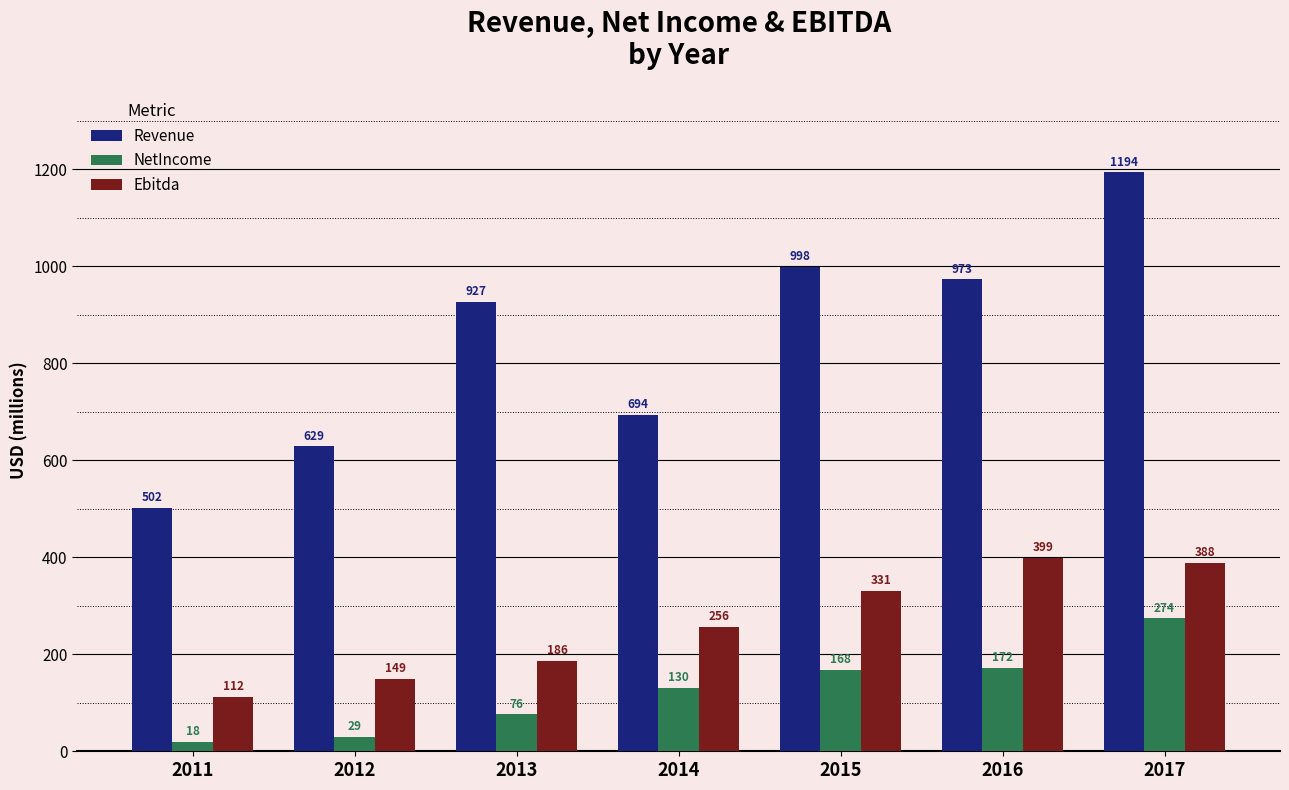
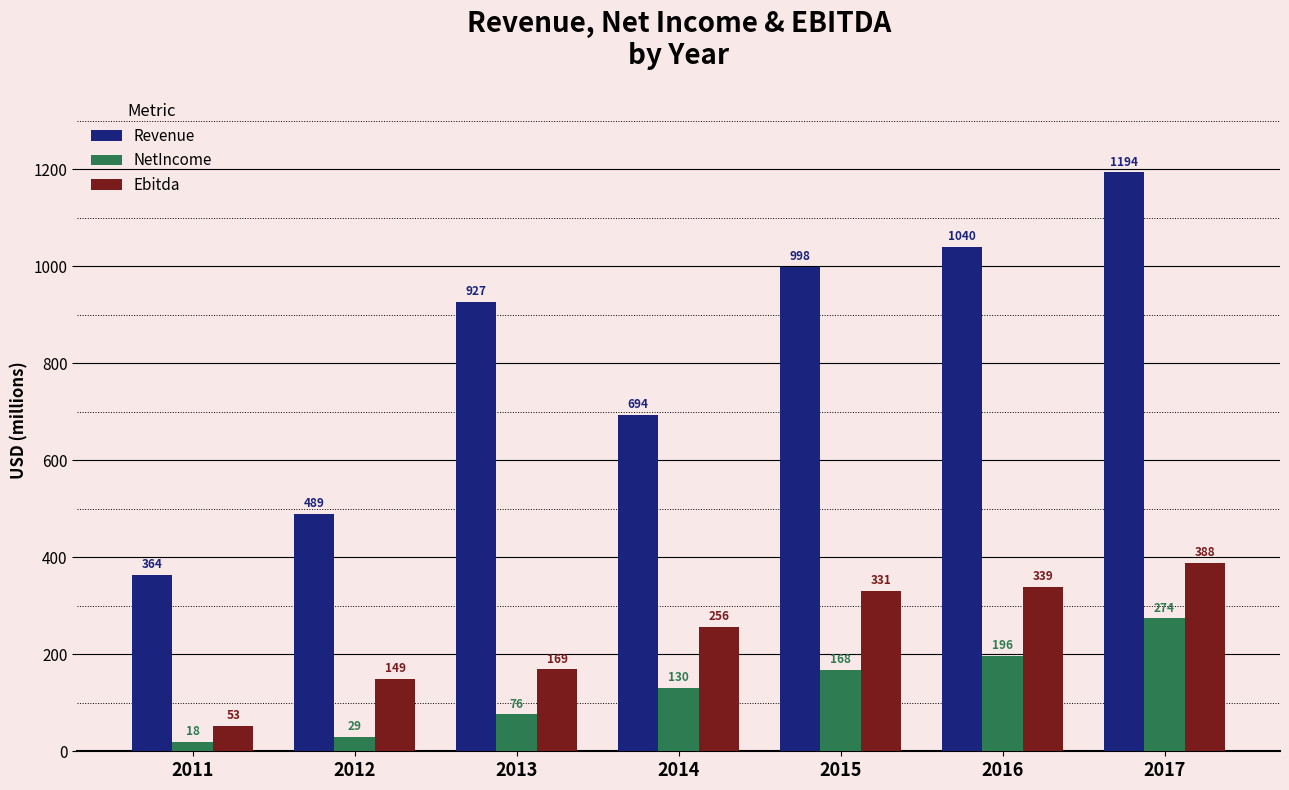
  {
    "Revenue": {
-     "2011": 502,
-     "2012": 629,
+     "2011": 364,
+     "2012": 489,
      "2013": 927,
      "2014": 694,
      "2015": 998,
-     "2016": 973,
+     "2016": 1040,
      "2017": 1194
    },
    "NetIncome": {
      "2011": 18,
      "2012": 29,
      "2013": 76,
      "2014": 130,
      "2015": 168,
-     "2016": 172,
+     "2016": 196,
      "2017": 274
    },
    "Ebitda": {
-     "2011": 112,
+     "2011": 53,
      "2012": 149,
-     "2013": 186,
+     "2013": 169,
      "2014": 256,
      "2015": 331,
-     "2016": 399,
+     "2016": 339,
      "2017": 388
    }
  }
